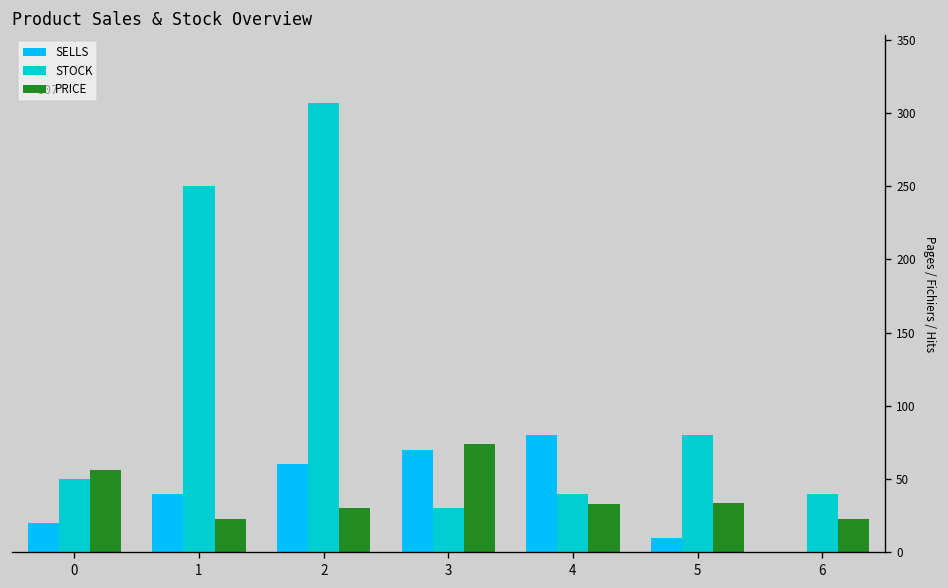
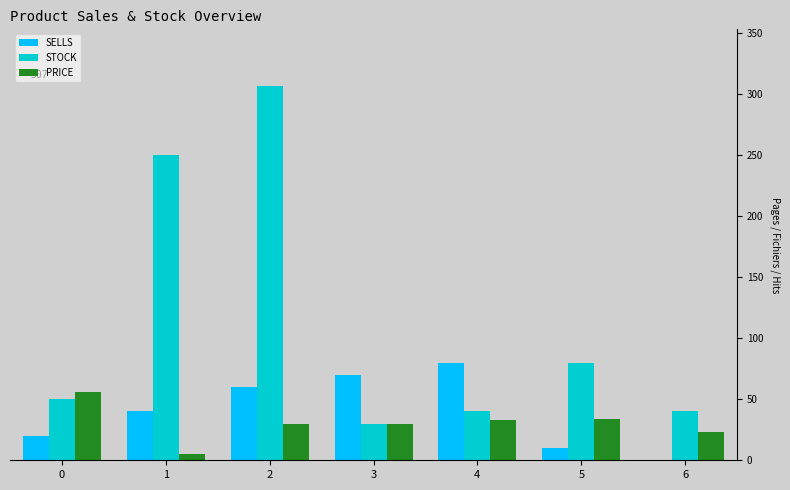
  {
    "PRICE": {
      "0": 56,
-     "1": 23,
+     "1": 5,
      "2": 30,
-     "3": 74,
+     "3": 30,
      "4": 33,
      "5": 34,
      "6": 23
    }
  }
